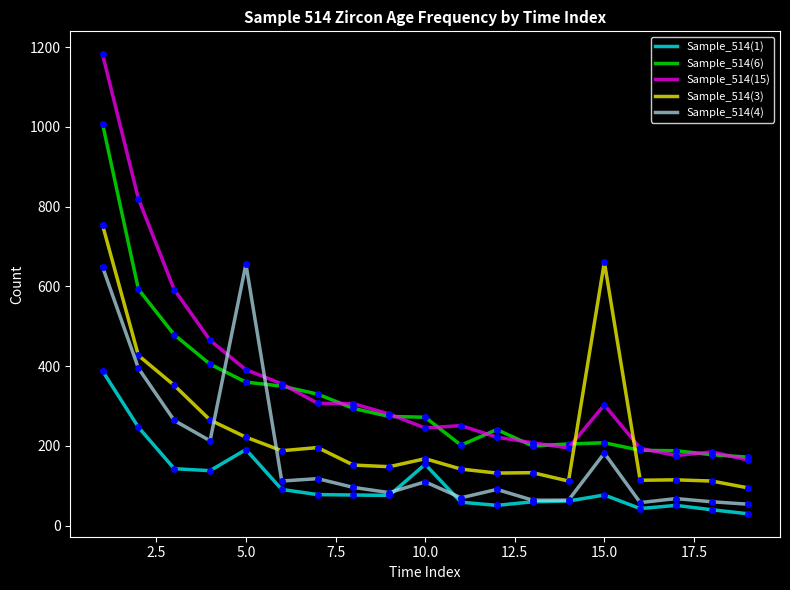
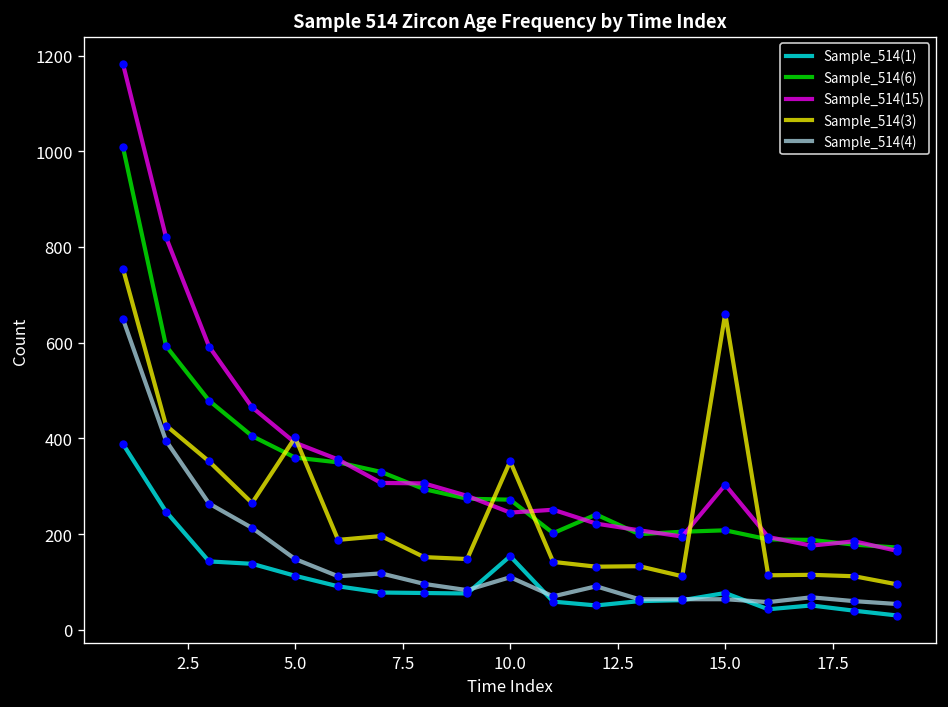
  {
    "Sample_514(1)": {
-     "5.0": 190,
+     "5.0": 110,
      "10.0": 150,
      "15.0": 80
    },
    "Sample_514(6)": {
      "5.0": 360,
      "10.0": 270,
      "15.0": 210
    },
    "Sample_514(15)": {
      "5.0": 390,
      "10.0": 250,
      "15.0": 300
    },
    "Sample_514(3)": {
-     "5.0": 220,
-     "10.0": 170,
+     "5.0": 400,
+     "10.0": 350,
      "15.0": 660
    },
    "Sample_514(4)": {
-     "5.0": 660,
+     "5.0": 150,
      "10.0": 110,
-     "15.0": 180
+     "15.0": 60
    }
  }
